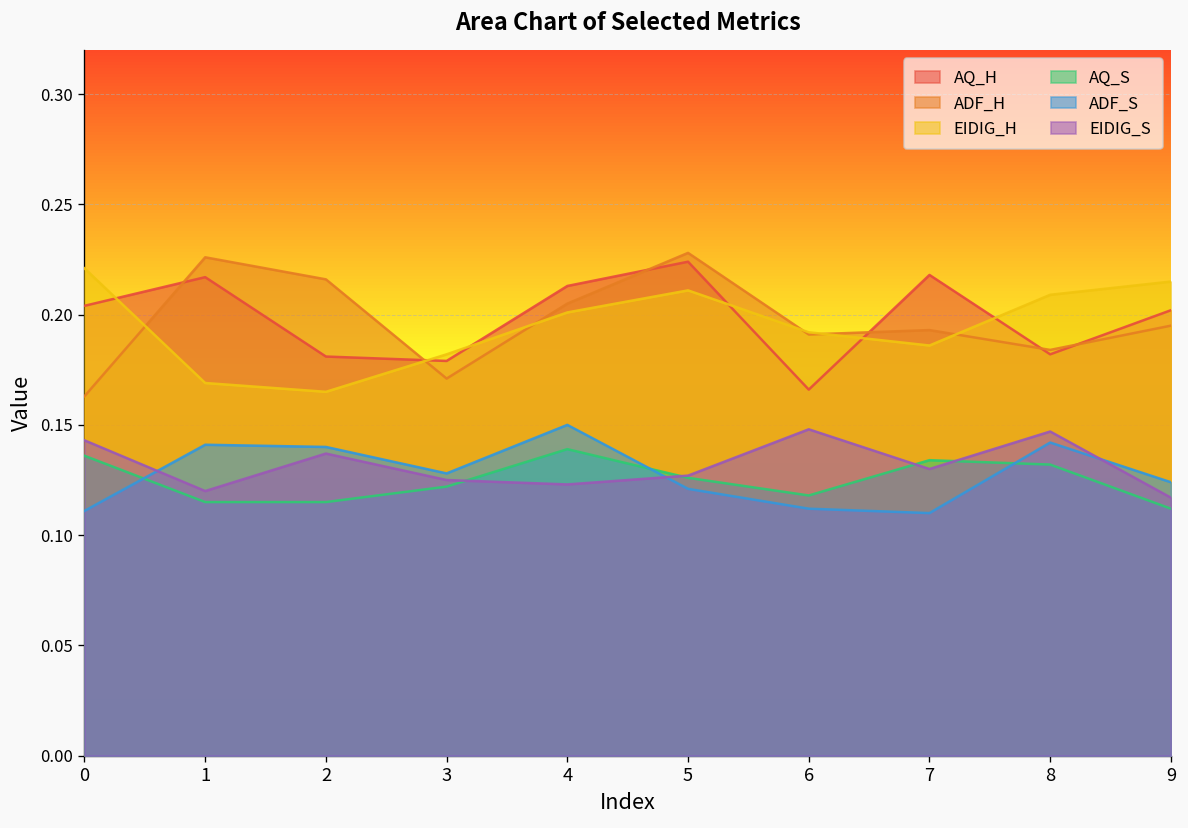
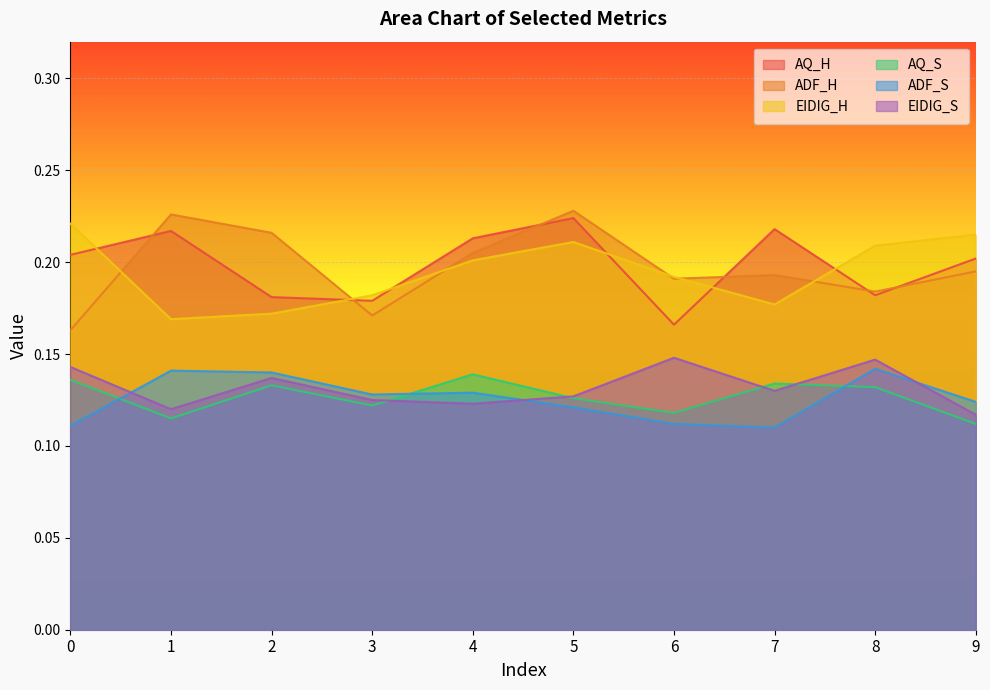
  {
    "EIDIG_H": {
      "0": 0.221,
      "1": 0.169,
-     "2": 0.165,
+     "2": 0.172,
      "3": 0.182,
      "4": 0.201,
      "5": 0.211,
-     "7": 0.186,
+     "7": 0.177,
      "8": 0.209,
      "9": 0.215
    },
    "AQ_S": {
      "0": 0.136,
      "1": 0.115,
-     "2": 0.115,
+     "2": 0.133,
      "3": 0.122,
      "4": 0.139,
      "6": 0.118,
      "7": 0.134,
      "8": 0.132,
      "9": 0.112
    },
    "ADF_S": {
      "0": 0.111,
      "1": 0.141,
      "2": 0.140,
      "3": 0.128,
-     "4": 0.150,
+     "4": 0.129,
      "5": 0.121,
      "6": 0.112,
      "7": 0.110,
      "8": 0.142,
      "9": 0.124
    },
    "EIDIG_S": {
      "0": 0.143,
      "1": 0.120,
      "2": 0.137,
      "3": 0.125,
      "4": 0.123,
      "6": 0.148,
      "7": 0.130,
      "8": 0.147,
      "9": 0.117
    }
  }
